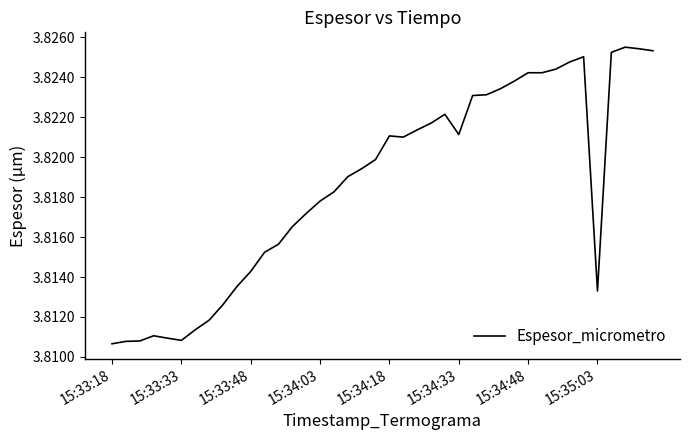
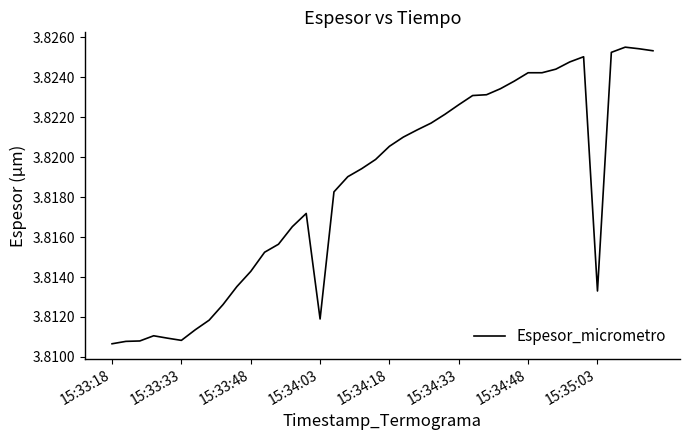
  {
    "15:33:18": 3.8107,
    "15:33:33": 3.8108,
    "15:33:48": 3.8143,
-   "15:34:03": 3.8178,
-   "15:34:18": 3.8211,
-   "15:34:33": 3.8211,
+   "15:34:03": 3.8119,
+   "15:34:18": 3.8205,
+   "15:34:33": 3.8226,
    "15:34:48": 3.8242,
    "15:35:03": 3.8133
  }
